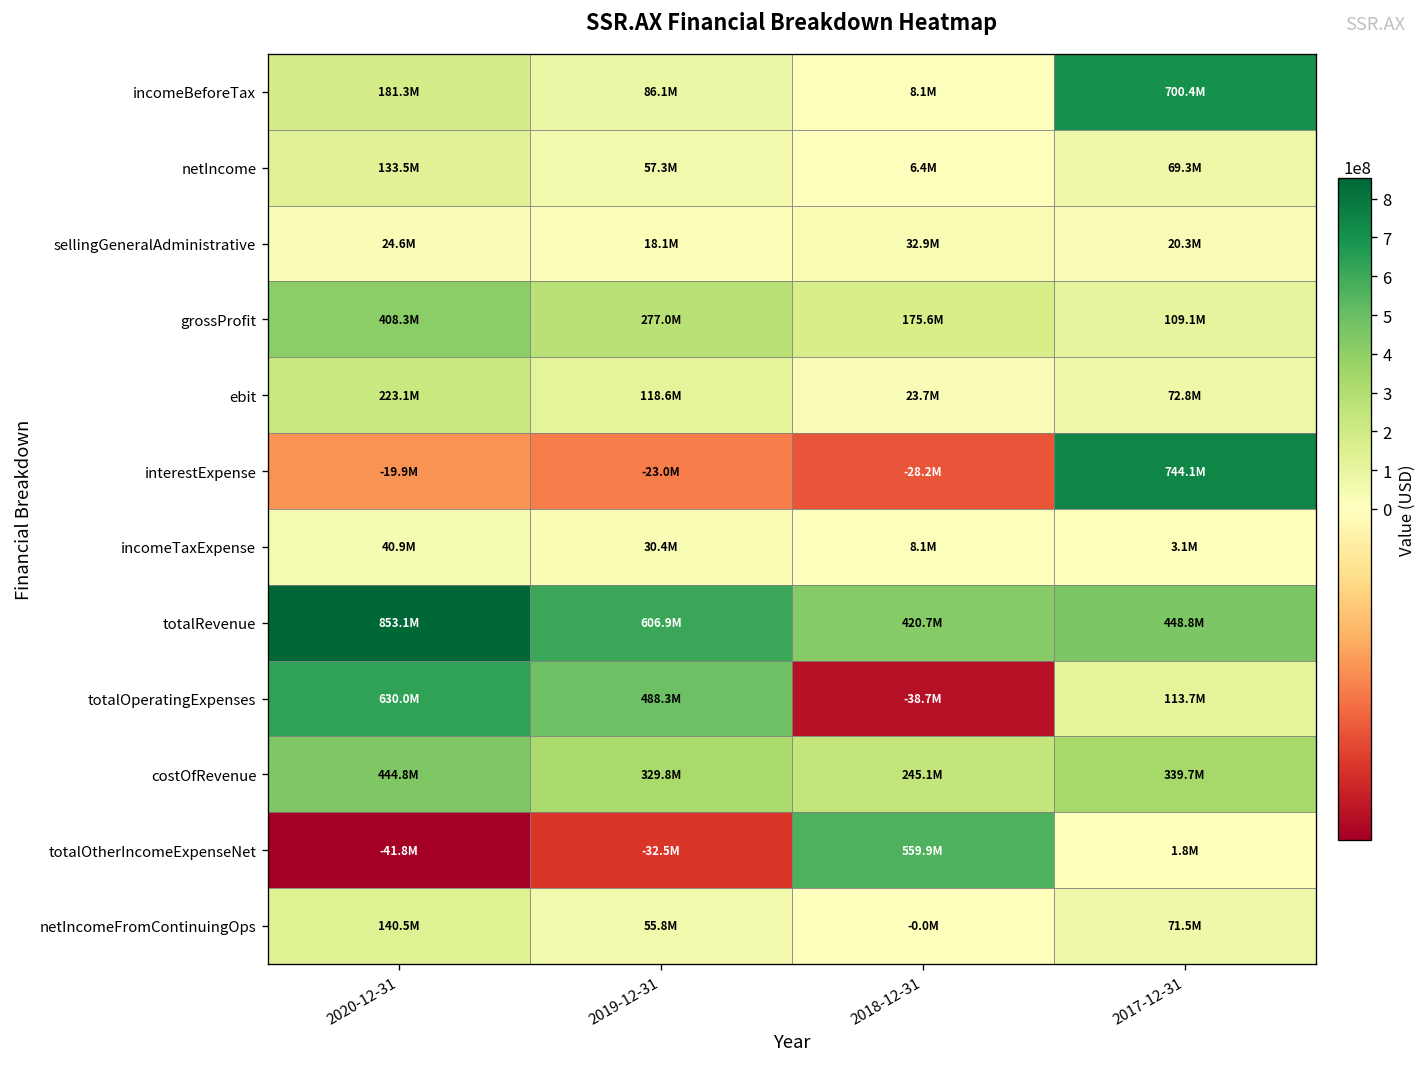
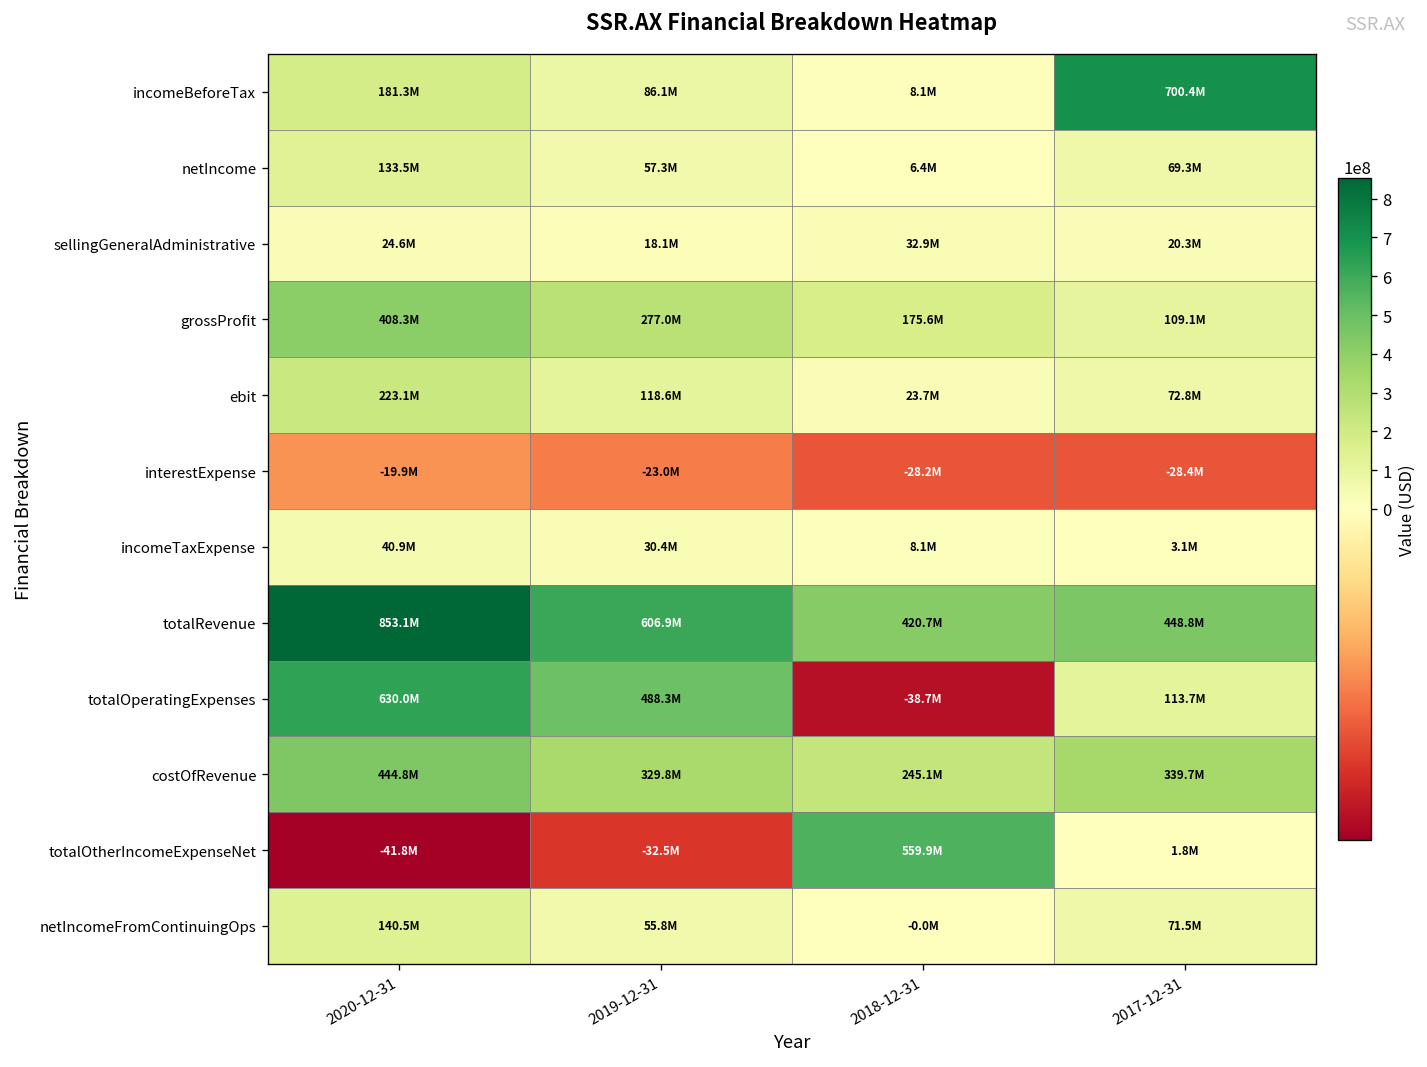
  {
    "incomeBeforeTax": {
      "2020-12-31": "181.3M",
      "2019-12-31": "86.1M",
      "2018-12-31": "8.1M",
      "2017-12-31": "700.4M"
    },
    "netIncome": {
      "2020-12-31": "133.5M",
      "2019-12-31": "57.3M",
      "2018-12-31": "6.4M",
      "2017-12-31": "69.3M"
    },
    "sellingGeneralAdministrative": {
      "2020-12-31": "24.6M",
      "2019-12-31": "18.1M",
      "2018-12-31": "32.9M",
      "2017-12-31": "20.3M"
    },
    "grossProfit": {
      "2020-12-31": "408.3M",
      "2019-12-31": "277.0M",
      "2018-12-31": "175.6M",
      "2017-12-31": "109.1M"
    },
    "ebit": {
      "2020-12-31": "223.1M",
      "2019-12-31": "118.6M",
      "2018-12-31": "23.7M",
      "2017-12-31": "72.8M"
    },
    "interestExpense": {
      "2020-12-31": "-19.9M",
      "2019-12-31": "-23.0M",
      "2018-12-31": "-28.2M",
-     "2017-12-31": "744.1M"
+     "2017-12-31": "-28.4M"
    },
    "incomeTaxExpense": {
      "2020-12-31": "40.9M",
      "2019-12-31": "30.4M",
      "2018-12-31": "8.1M",
      "2017-12-31": "3.1M"
    },
    "totalRevenue": {
      "2020-12-31": "853.1M",
      "2019-12-31": "606.9M",
      "2018-12-31": "420.7M",
      "2017-12-31": "448.8M"
    },
    "totalOperatingExpenses": {
      "2020-12-31": "630.0M",
      "2019-12-31": "488.3M",
      "2018-12-31": "-38.7M",
      "2017-12-31": "113.7M"
    },
    "costOfRevenue": {
      "2020-12-31": "444.8M",
      "2019-12-31": "329.8M",
      "2018-12-31": "245.1M",
      "2017-12-31": "339.7M"
    },
    "totalOtherIncomeExpenseNet": {
      "2020-12-31": "-41.8M",
      "2019-12-31": "-32.5M",
      "2018-12-31": "559.9M",
      "2017-12-31": "1.8M"
    },
    "netIncomeFromContinuingOps": {
      "2020-12-31": "140.5M",
      "2019-12-31": "55.8M",
      "2018-12-31": "-0.0M",
      "2017-12-31": "71.5M"
    }
  }
